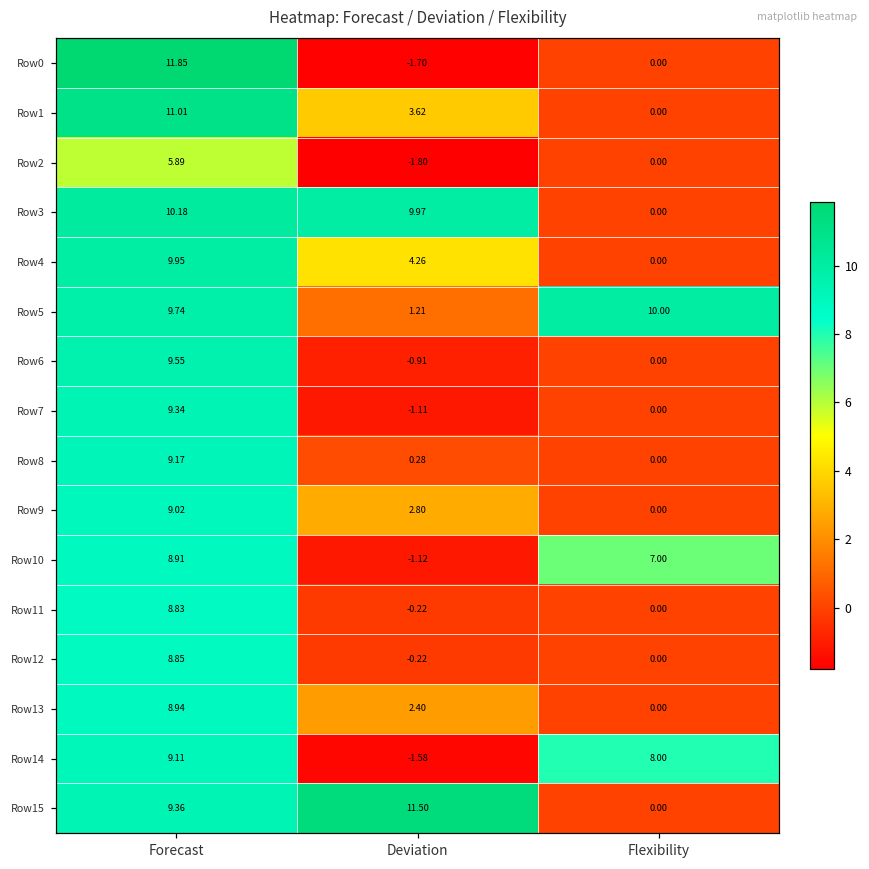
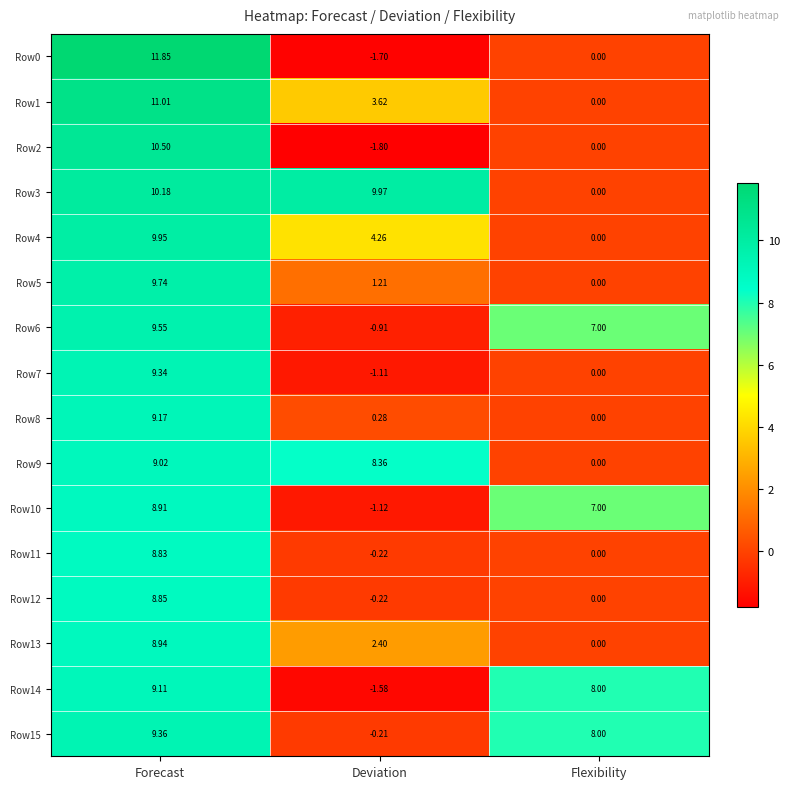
  {
    "Row0": {
      "Forecast": 11.85,
      "Deviation": -1.70,
      "Flexibility": 0.00
    },
    "Row1": {
      "Forecast": 11.01,
      "Deviation": 3.62,
      "Flexibility": 0.00
    },
    "Row2": {
-     "Forecast": 5.89,
+     "Forecast": 10.50,
      "Deviation": -1.80,
      "Flexibility": 0.00
    },
    "Row3": {
      "Forecast": 10.18,
      "Deviation": 9.97,
      "Flexibility": 0.00
    },
    "Row4": {
      "Forecast": 9.95,
      "Deviation": 4.26,
      "Flexibility": 0.00
    },
    "Row5": {
      "Forecast": 9.74,
      "Deviation": 1.21,
-     "Flexibility": 10.00
+     "Flexibility": 0.00
    },
    "Row6": {
      "Forecast": 9.55,
      "Deviation": -0.91,
-     "Flexibility": 0.00
+     "Flexibility": 7.00
    },
    "Row7": {
      "Forecast": 9.34,
      "Deviation": -1.11,
      "Flexibility": 0.00
    },
    "Row8": {
      "Forecast": 9.17,
      "Deviation": 0.28,
      "Flexibility": 0.00
    },
    "Row9": {
      "Forecast": 9.02,
-     "Deviation": 2.80,
+     "Deviation": 8.36,
      "Flexibility": 0.00
    },
    "Row10": {
      "Forecast": 8.91,
      "Deviation": -1.12,
      "Flexibility": 7.00
    },
    "Row11": {
      "Forecast": 8.83,
      "Deviation": -0.22,
      "Flexibility": 0.00
    },
    "Row12": {
      "Forecast": 8.85,
      "Deviation": -0.22,
      "Flexibility": 0.00
    },
    "Row13": {
      "Forecast": 8.94,
      "Deviation": 2.40,
      "Flexibility": 0.00
    },
    "Row14": {
      "Forecast": 9.11,
      "Deviation": -1.58,
      "Flexibility": 8.00
    },
    "Row15": {
      "Forecast": 9.36,
-     "Deviation": 11.50,
-     "Flexibility": 0.00
+     "Deviation": -0.21,
+     "Flexibility": 8.00
    }
  }
